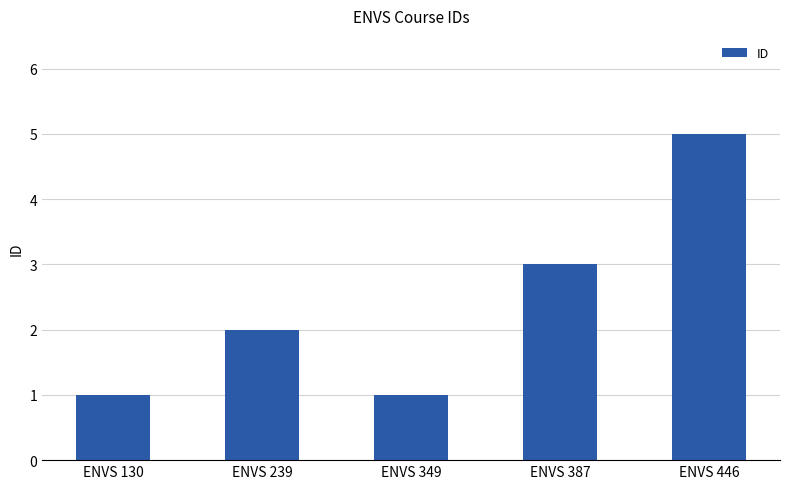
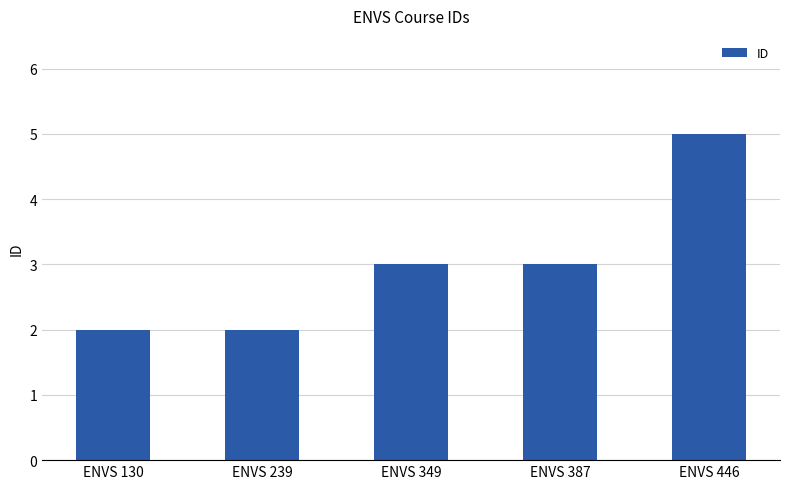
  {
-   "ENVS 130": 1,
+   "ENVS 130": 2,
    "ENVS 239": 2,
-   "ENVS 349": 1,
+   "ENVS 349": 3,
    "ENVS 387": 3,
    "ENVS 446": 5
  }
